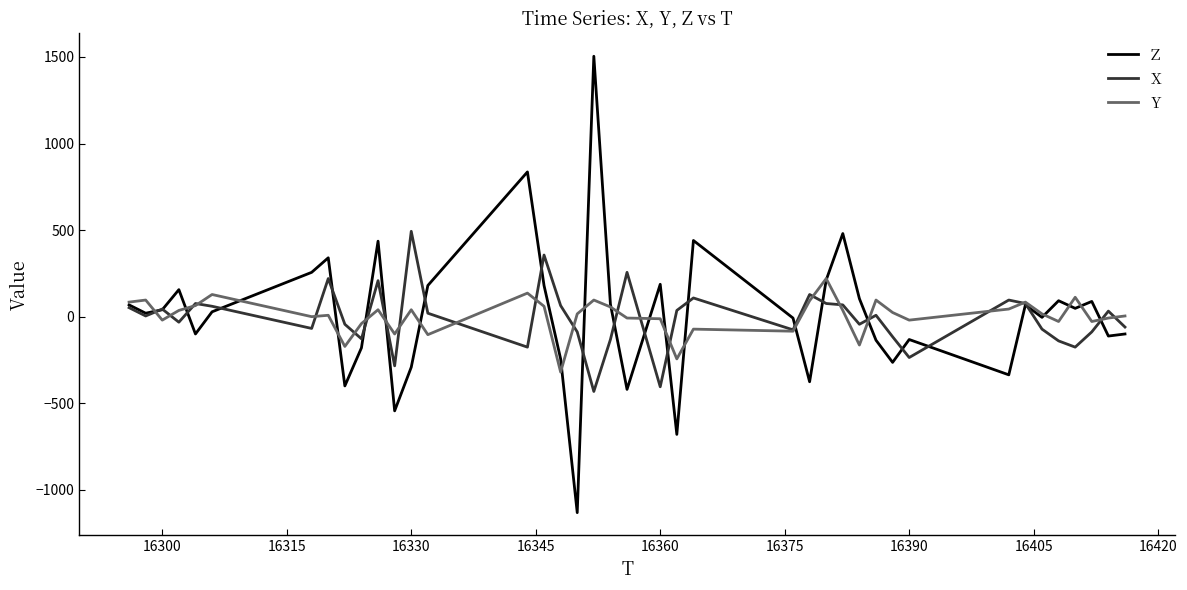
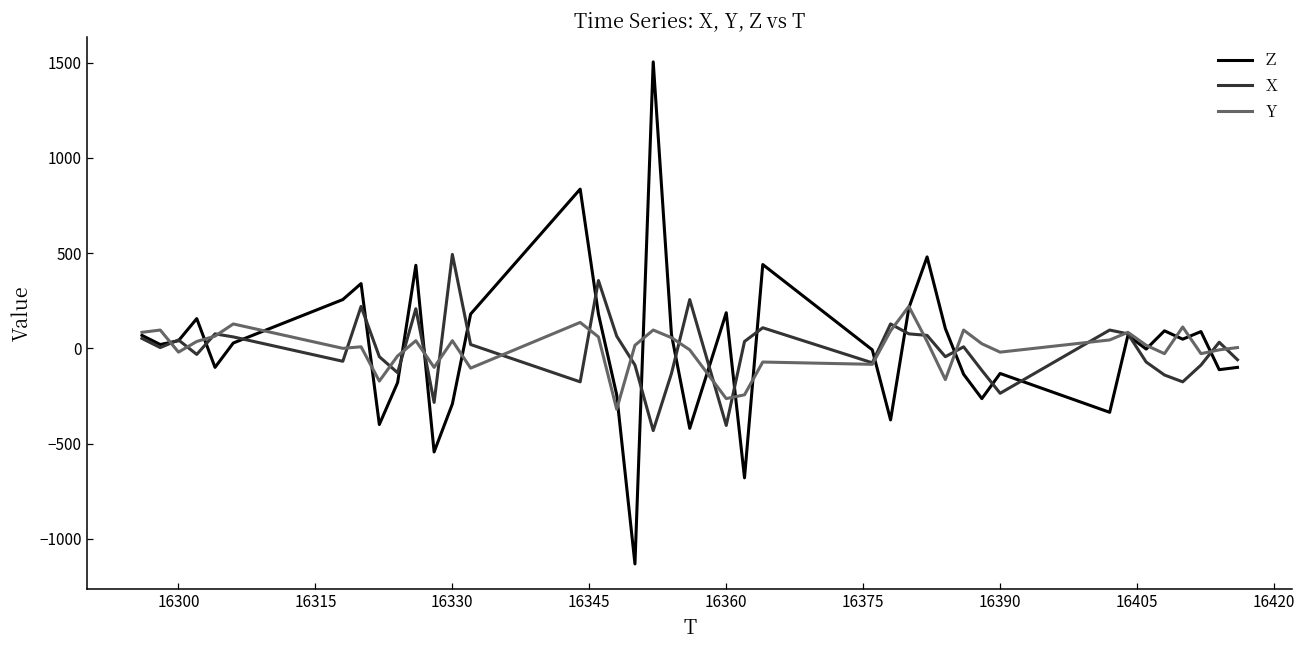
  {
    "Z": {
      "16330": -290,
      "16360": 190,
      "16390": -130
    },
    "X": {
      "16330": 490,
      "16360": -410,
      "16390": -240
    },
    "Y": {
      "16300": -20,
      "16330": 40,
-     "16360": -10,
+     "16360": -260,
      "16390": -20
    }
  }
